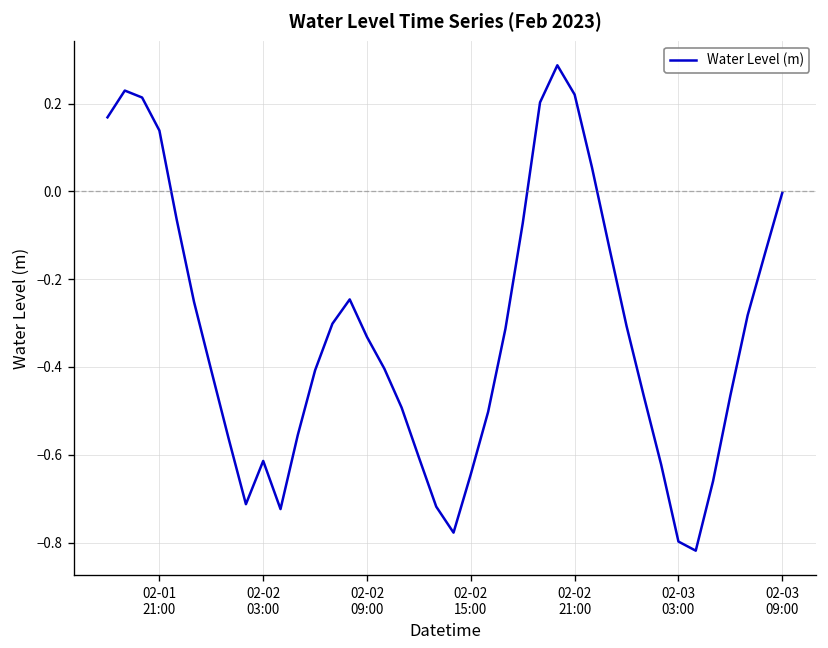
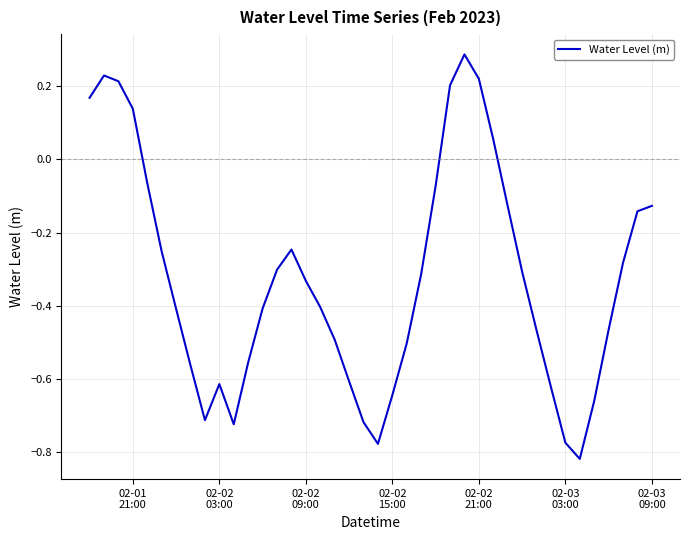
  {
    "02-01 21:00": 0.14,
    "02-02 03:00": -0.61,
    "02-02 09:00": -0.33,
    "02-02 15:00": -0.64,
    "02-02 21:00": 0.22,
-   "02-03 03:00": -0.80,
-   "02-03 09:00": 0.00
+   "02-03 03:00": -0.77,
+   "02-03 09:00": -0.13
  }
